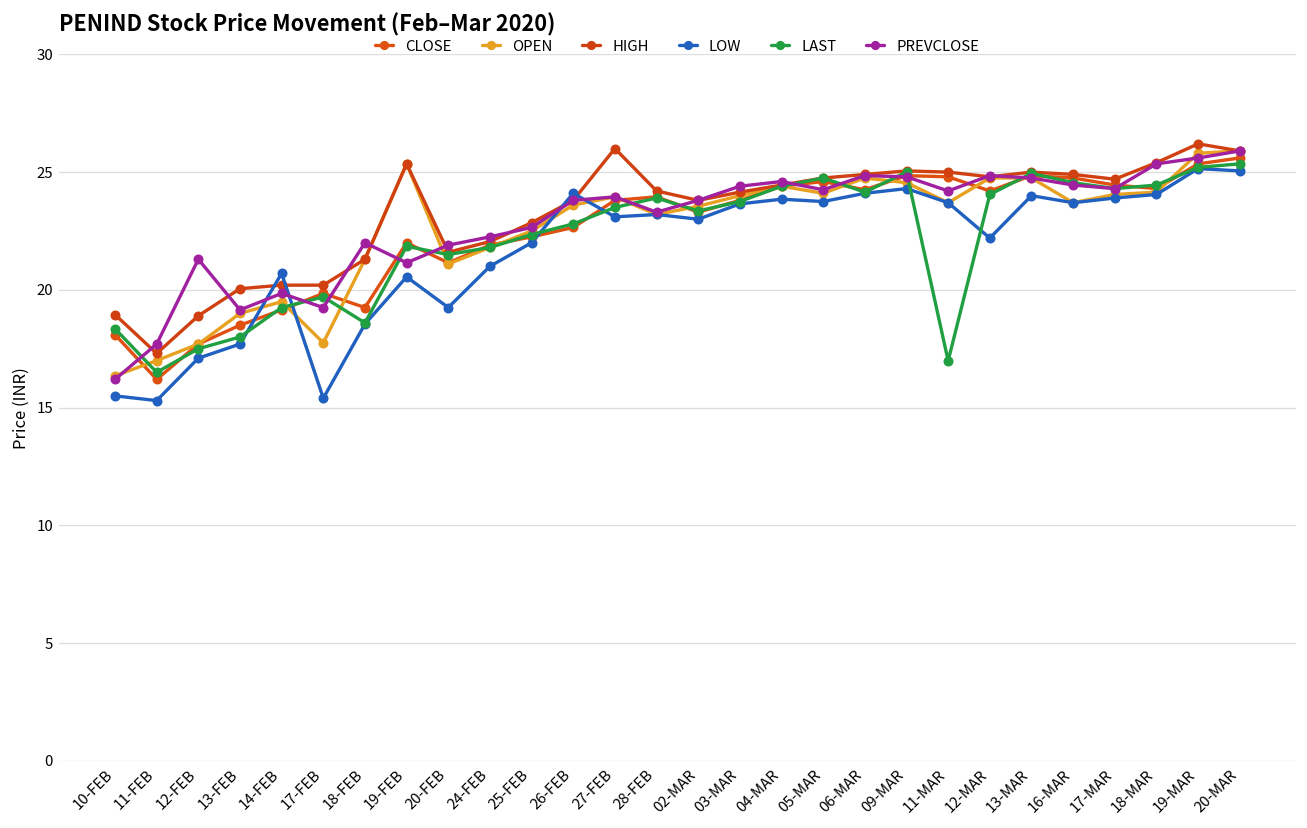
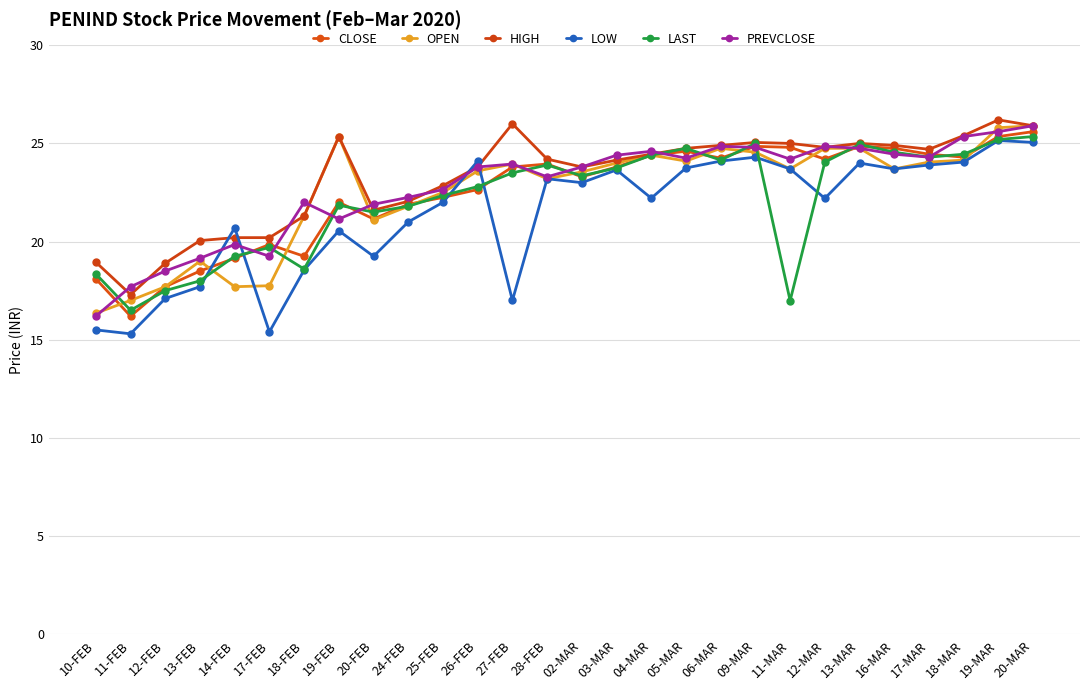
  {
    "OPEN": {
      "10-FEB": 16.4,
      "11-FEB": 17.0,
      "13-FEB": 19.0,
-     "14-FEB": 19.5,
+     "14-FEB": 17.7,
      "17-FEB": 17.8,
      "25-FEB": 22.5,
      "26-FEB": 23.6,
      "02-MAR": 23.6,
      "03-MAR": 24.0,
      "05-MAR": 24.1,
      "09-MAR": 24.6,
      "17-MAR": 24.1,
      "19-MAR": 25.8
    },
    "LOW": {
      "10-FEB": 15.5,
      "11-FEB": 15.3,
      "12-FEB": 17.1,
      "13-FEB": 17.7,
      "14-FEB": 20.7,
      "17-FEB": 15.4,
      "19-FEB": 20.6,
      "20-FEB": 19.3,
      "24-FEB": 21.0,
      "25-FEB": 22.0,
      "26-FEB": 24.1,
-     "27-FEB": 23.1,
+     "27-FEB": 17.0,
      "02-MAR": 23.0,
-     "04-MAR": 23.9,
+     "04-MAR": 22.2,
      "05-MAR": 23.8,
      "09-MAR": 24.3,
      "12-MAR": 22.2,
      "13-MAR": 24.0,
      "17-MAR": 23.9,
      "20-MAR": 25.1
    },
    "LAST": {
      "10-FEB": 18.4,
      "11-FEB": 16.5,
      "12-FEB": 17.5,
      "13-FEB": 18.0,
      "17-FEB": 19.7,
      "19-FEB": 21.9,
      "26-FEB": 22.8,
      "27-FEB": 23.5,
      "11-MAR": 17.0,
      "12-MAR": 24.1,
      "18-MAR": 24.5,
      "20-MAR": 25.4
    },
    "PREVCLOSE": {
      "10-FEB": 16.2,
      "11-FEB": 17.7,
-     "12-FEB": 21.3,
+     "12-FEB": 18.5,
      "13-FEB": 19.2,
      "14-FEB": 19.9,
      "17-FEB": 19.3,
      "18-FEB": 22.0,
      "19-FEB": 21.2,
      "20-FEB": 21.9,
      "24-FEB": 22.3,
      "25-FEB": 22.7,
      "03-MAR": 24.4,
      "04-MAR": 24.6,
      "05-MAR": 24.3,
      "11-MAR": 24.2,
      "19-MAR": 25.6
    }
  }
